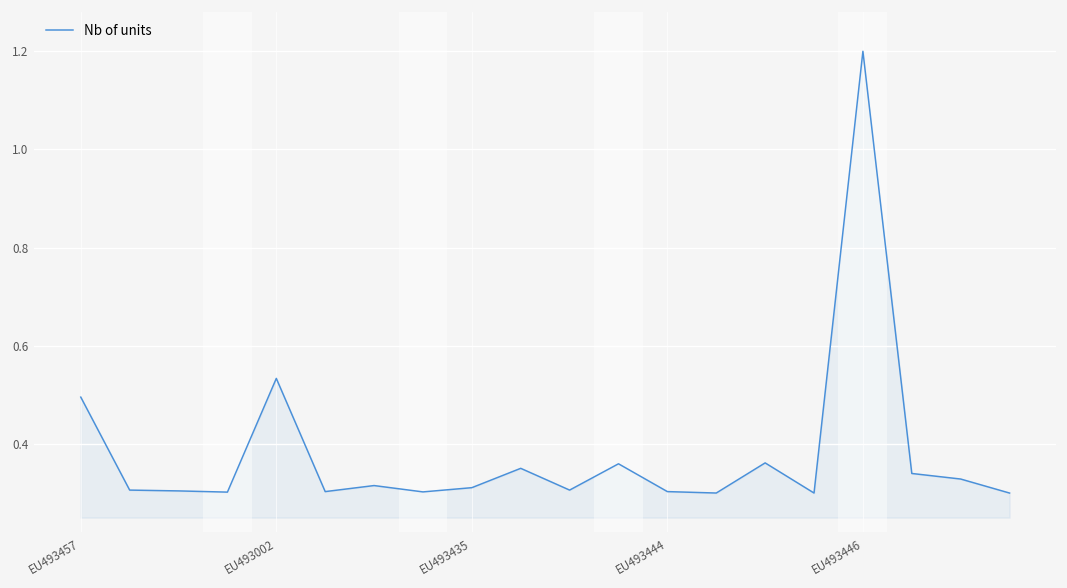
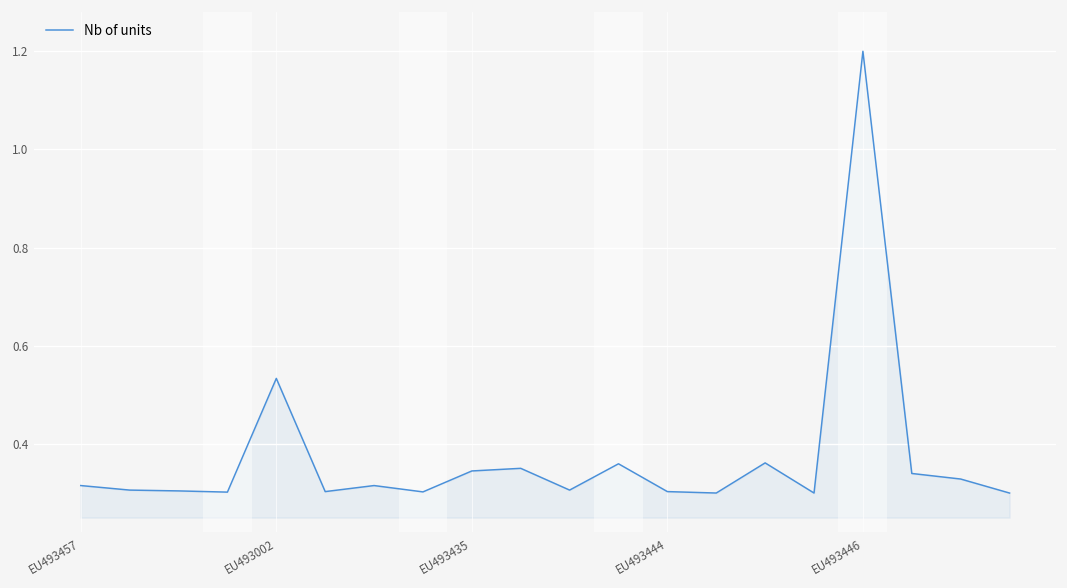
  {
-   "EU493457": 0.50,
+   "EU493457": 0.32,
    "EU493002": 0.53,
-   "EU493435": 0.31,
+   "EU493435": 0.35,
    "EU493444": 0.30,
    "EU493446": 1.20
  }
